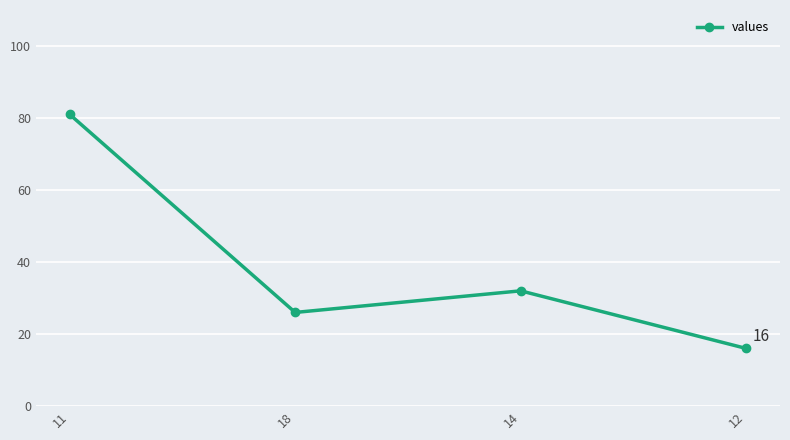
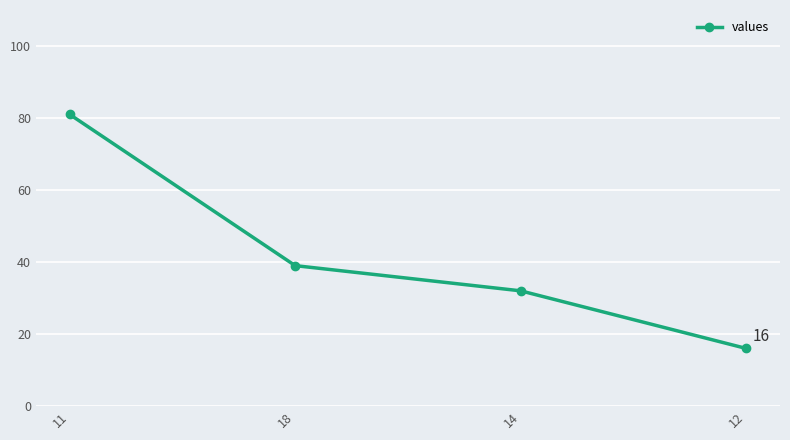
  {
    "11": 81,
-   "18": 26,
+   "18": 39,
    "14": 32
  }
